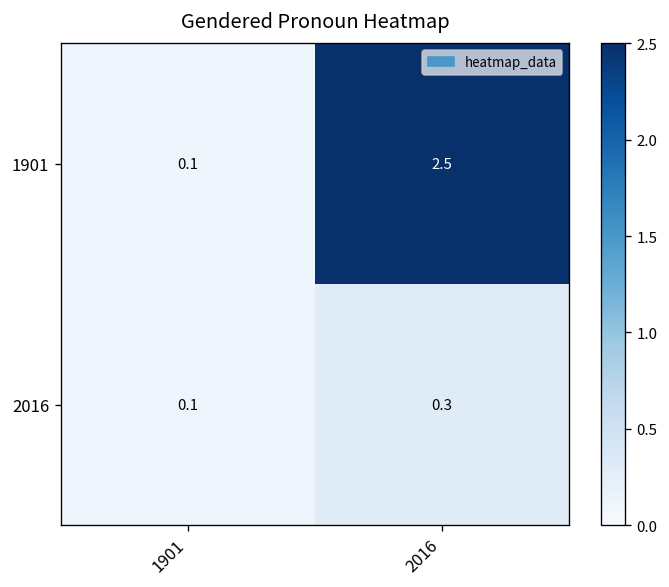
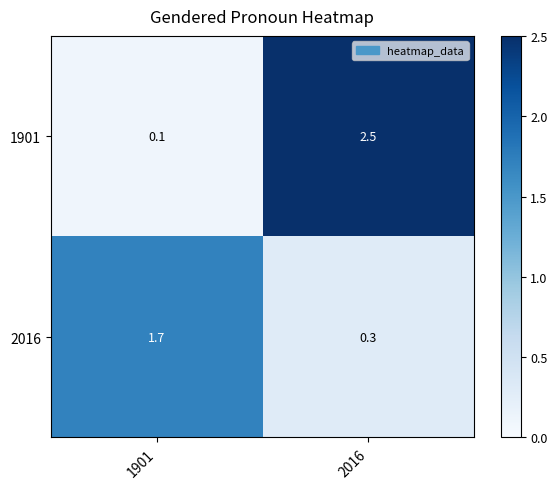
  {
    "1901": {
      "1901": 0.1,
      "2016": 2.5
    },
    "2016": {
-     "1901": 0.1,
+     "1901": 1.7,
      "2016": 0.3
    }
  }
